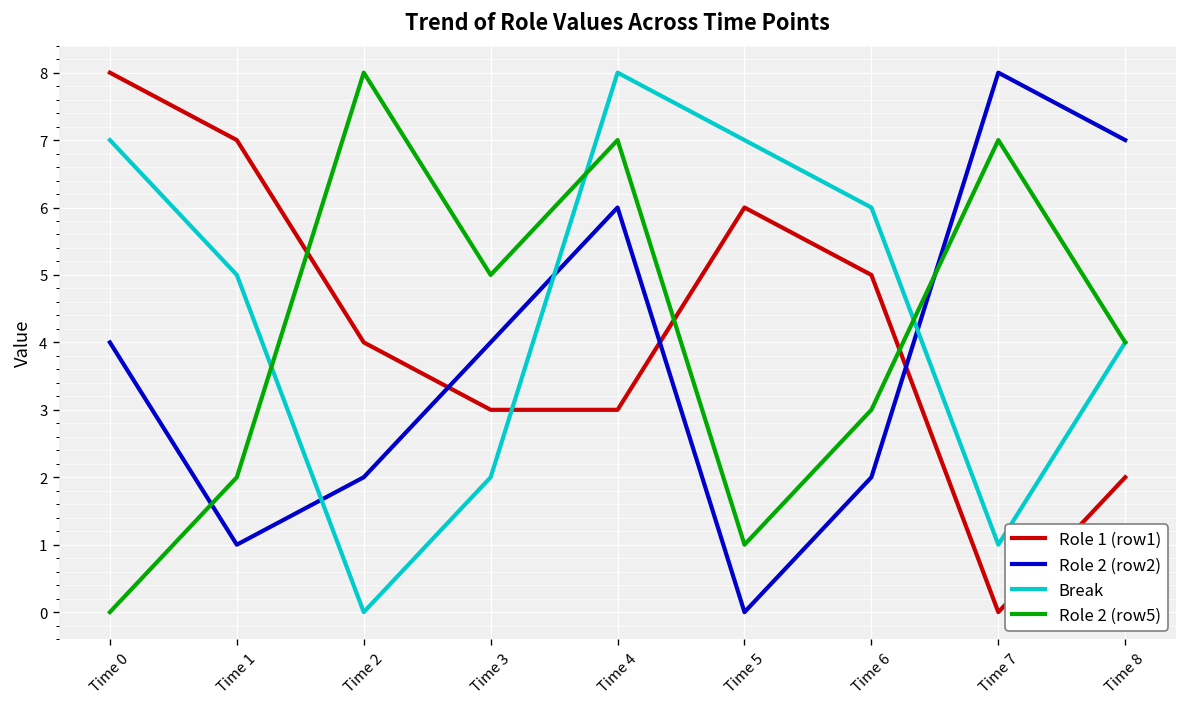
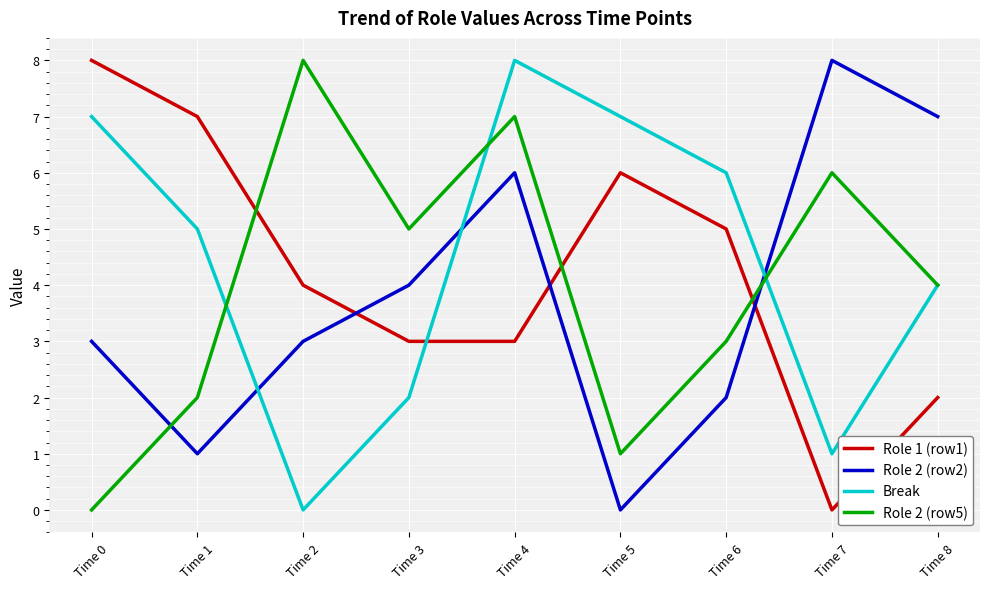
  {
    "Role 1 (row1)": {
      "Time 0": 8,
      "Time 1": 7,
      "Time 2": 4,
      "Time 3": 3,
      "Time 4": 3,
      "Time 5": 6,
      "Time 6": 5,
      "Time 7": 0,
      "Time 8": 2
    },
    "Role 2 (row2)": {
-     "Time 0": 4,
+     "Time 0": 3,
      "Time 1": 1,
-     "Time 2": 2,
+     "Time 2": 3,
      "Time 3": 4,
      "Time 4": 6,
      "Time 5": 0,
      "Time 6": 2,
      "Time 7": 8,
      "Time 8": 7
    },
    "Break": {
      "Time 0": 7,
      "Time 1": 5,
      "Time 2": 0,
      "Time 3": 2,
      "Time 4": 8,
      "Time 5": 7,
      "Time 6": 6,
      "Time 7": 1
    },
    "Role 2 (row5)": {
      "Time 0": 0,
      "Time 1": 2,
      "Time 2": 8,
      "Time 3": 5,
      "Time 4": 7,
      "Time 5": 1,
      "Time 6": 3,
-     "Time 7": 7
+     "Time 7": 6
    }
  }
